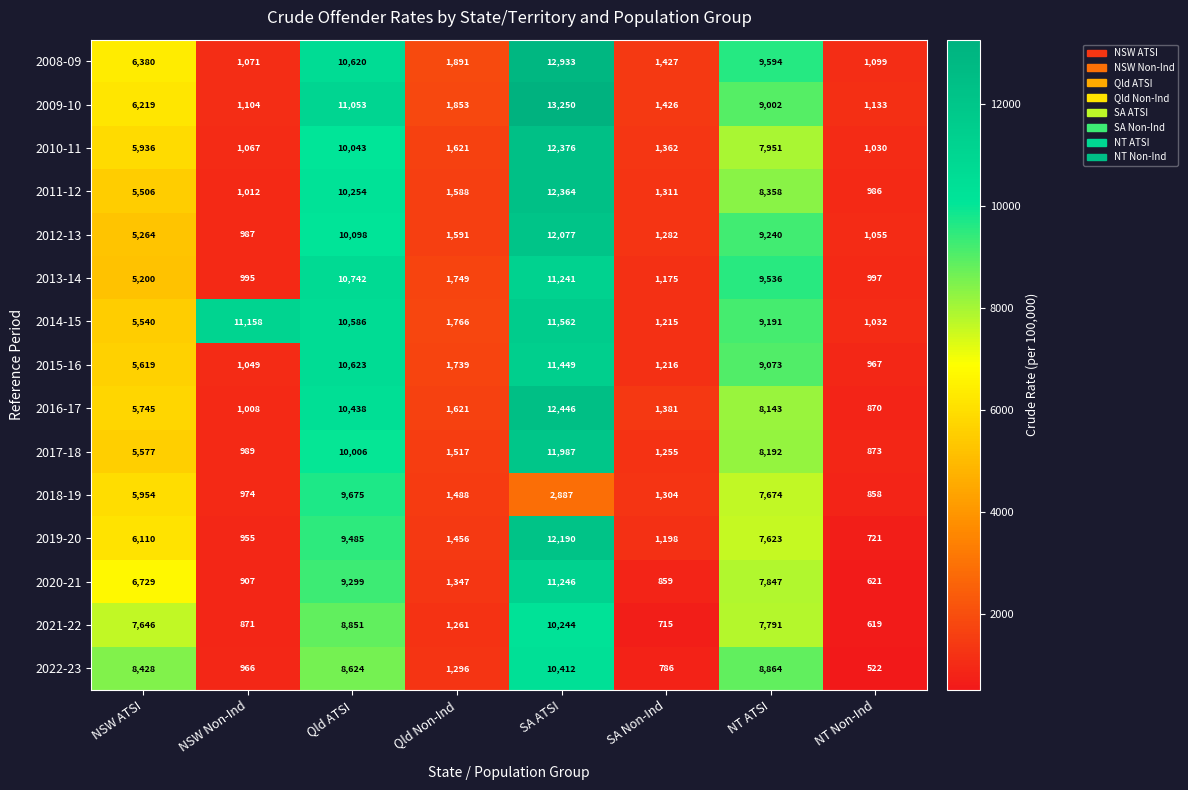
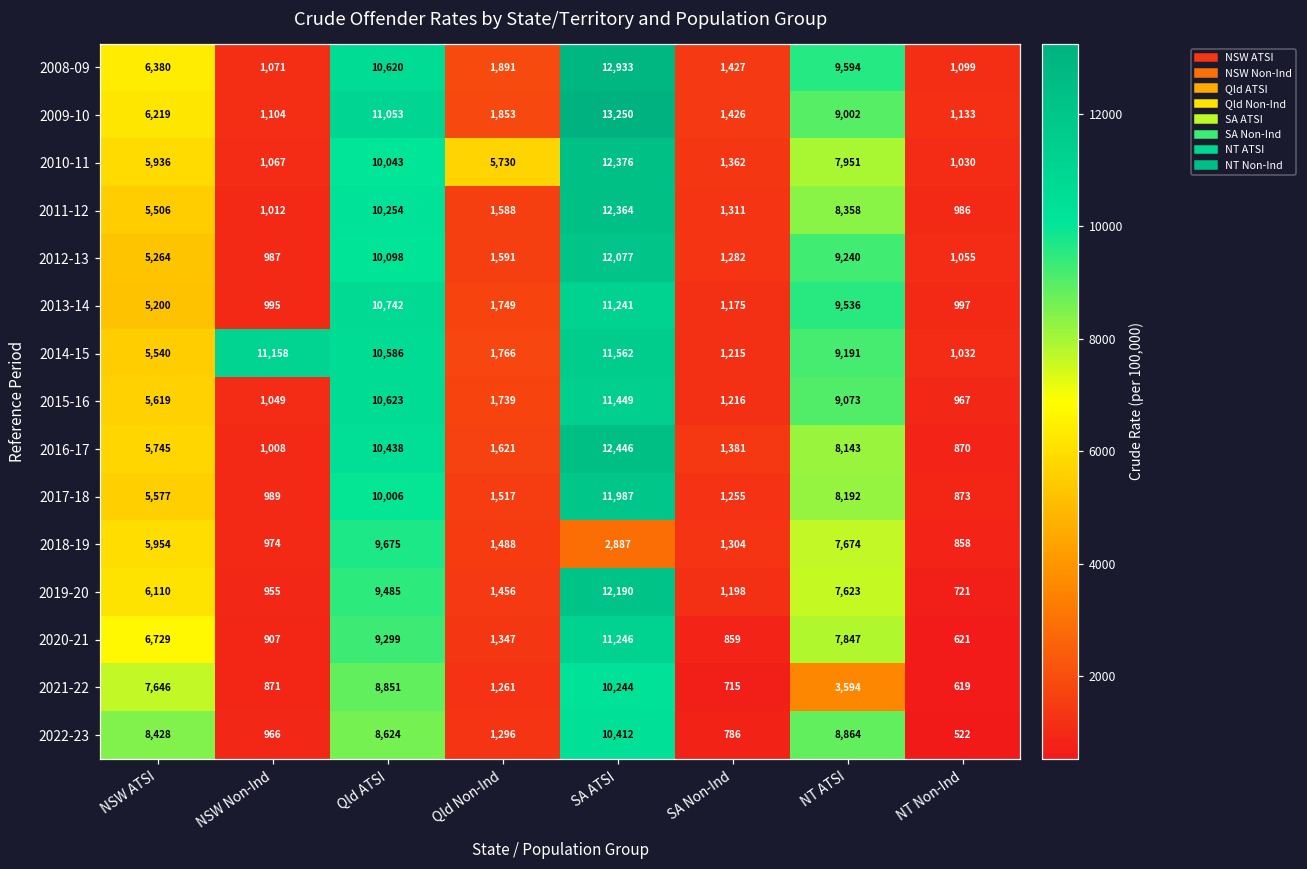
  {
    "2008-09": {
      "NSW ATSI": "6,380",
      "NSW Non-Ind": "1,071",
      "Qld ATSI": "10,620",
      "Qld Non-Ind": "1,891",
      "SA ATSI": "12,933",
      "SA Non-Ind": "1,427",
      "NT ATSI": "9,594",
      "NT Non-Ind": "1,099"
    },
    "2009-10": {
      "NSW ATSI": "6,219",
      "NSW Non-Ind": "1,104",
      "Qld ATSI": "11,053",
      "Qld Non-Ind": "1,853",
      "SA ATSI": "13,250",
      "SA Non-Ind": "1,426",
      "NT ATSI": "9,002",
      "NT Non-Ind": "1,133"
    },
    "2010-11": {
      "NSW ATSI": "5,936",
      "NSW Non-Ind": "1,067",
      "Qld ATSI": "10,043",
-     "Qld Non-Ind": "1,621",
+     "Qld Non-Ind": "5,730",
      "SA ATSI": "12,376",
      "SA Non-Ind": "1,362",
      "NT ATSI": "7,951",
      "NT Non-Ind": "1,030"
    },
    "2011-12": {
      "NSW ATSI": "5,506",
      "NSW Non-Ind": "1,012",
      "Qld ATSI": "10,254",
      "Qld Non-Ind": "1,588",
      "SA ATSI": "12,364",
      "SA Non-Ind": "1,311",
      "NT ATSI": "8,358",
      "NT Non-Ind": "986"
    },
    "2012-13": {
      "NSW ATSI": "5,264",
      "NSW Non-Ind": "987",
      "Qld ATSI": "10,098",
      "Qld Non-Ind": "1,591",
      "SA ATSI": "12,077",
      "SA Non-Ind": "1,282",
      "NT ATSI": "9,240",
      "NT Non-Ind": "1,055"
    },
    "2013-14": {
      "NSW ATSI": "5,200",
      "NSW Non-Ind": "995",
      "Qld ATSI": "10,742",
      "Qld Non-Ind": "1,749",
      "SA ATSI": "11,241",
      "SA Non-Ind": "1,175",
      "NT ATSI": "9,536",
      "NT Non-Ind": "997"
    },
    "2014-15": {
      "NSW ATSI": "5,540",
      "NSW Non-Ind": "11,158",
      "Qld ATSI": "10,586",
      "Qld Non-Ind": "1,766",
      "SA ATSI": "11,562",
      "SA Non-Ind": "1,215",
      "NT ATSI": "9,191",
      "NT Non-Ind": "1,032"
    },
    "2015-16": {
      "NSW ATSI": "5,619",
      "NSW Non-Ind": "1,049",
      "Qld ATSI": "10,623",
      "Qld Non-Ind": "1,739",
      "SA ATSI": "11,449",
      "SA Non-Ind": "1,216",
      "NT ATSI": "9,073",
      "NT Non-Ind": "967"
    },
    "2016-17": {
      "NSW ATSI": "5,745",
      "NSW Non-Ind": "1,008",
      "Qld ATSI": "10,438",
      "Qld Non-Ind": "1,621",
      "SA ATSI": "12,446",
      "SA Non-Ind": "1,381",
      "NT ATSI": "8,143",
      "NT Non-Ind": "870"
    },
    "2017-18": {
      "NSW ATSI": "5,577",
      "NSW Non-Ind": "989",
      "Qld ATSI": "10,006",
      "Qld Non-Ind": "1,517",
      "SA ATSI": "11,987",
      "SA Non-Ind": "1,255",
      "NT ATSI": "8,192",
      "NT Non-Ind": "873"
    },
    "2018-19": {
      "NSW ATSI": "5,954",
      "NSW Non-Ind": "974",
      "Qld ATSI": "9,675",
      "Qld Non-Ind": "1,488",
      "SA ATSI": "2,887",
      "SA Non-Ind": "1,304",
      "NT ATSI": "7,674",
      "NT Non-Ind": "858"
    },
    "2019-20": {
      "NSW ATSI": "6,110",
      "NSW Non-Ind": "955",
      "Qld ATSI": "9,485",
      "Qld Non-Ind": "1,456",
      "SA ATSI": "12,190",
      "SA Non-Ind": "1,198",
      "NT ATSI": "7,623",
      "NT Non-Ind": "721"
    },
    "2020-21": {
      "NSW ATSI": "6,729",
      "NSW Non-Ind": "907",
      "Qld ATSI": "9,299",
      "Qld Non-Ind": "1,347",
      "SA ATSI": "11,246",
      "SA Non-Ind": "859",
      "NT ATSI": "7,847",
      "NT Non-Ind": "621"
    },
    "2021-22": {
      "NSW ATSI": "7,646",
      "NSW Non-Ind": "871",
      "Qld ATSI": "8,851",
      "Qld Non-Ind": "1,261",
      "SA ATSI": "10,244",
      "SA Non-Ind": "715",
-     "NT ATSI": "7,791",
+     "NT ATSI": "3,594",
      "NT Non-Ind": "619"
    },
    "2022-23": {
      "NSW ATSI": "8,428",
      "NSW Non-Ind": "966",
      "Qld ATSI": "8,624",
      "Qld Non-Ind": "1,296",
      "SA ATSI": "10,412",
      "SA Non-Ind": "786",
      "NT ATSI": "8,864",
      "NT Non-Ind": "522"
    }
  }
